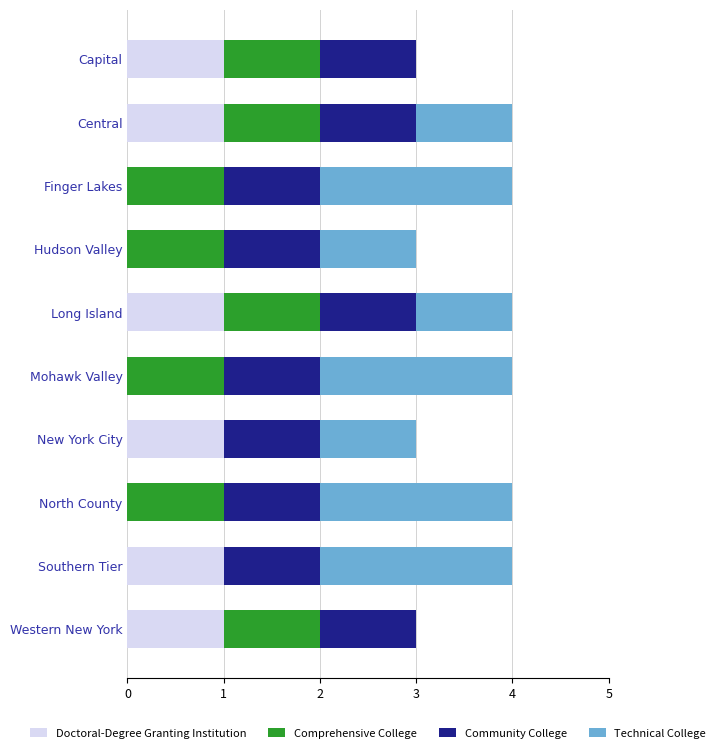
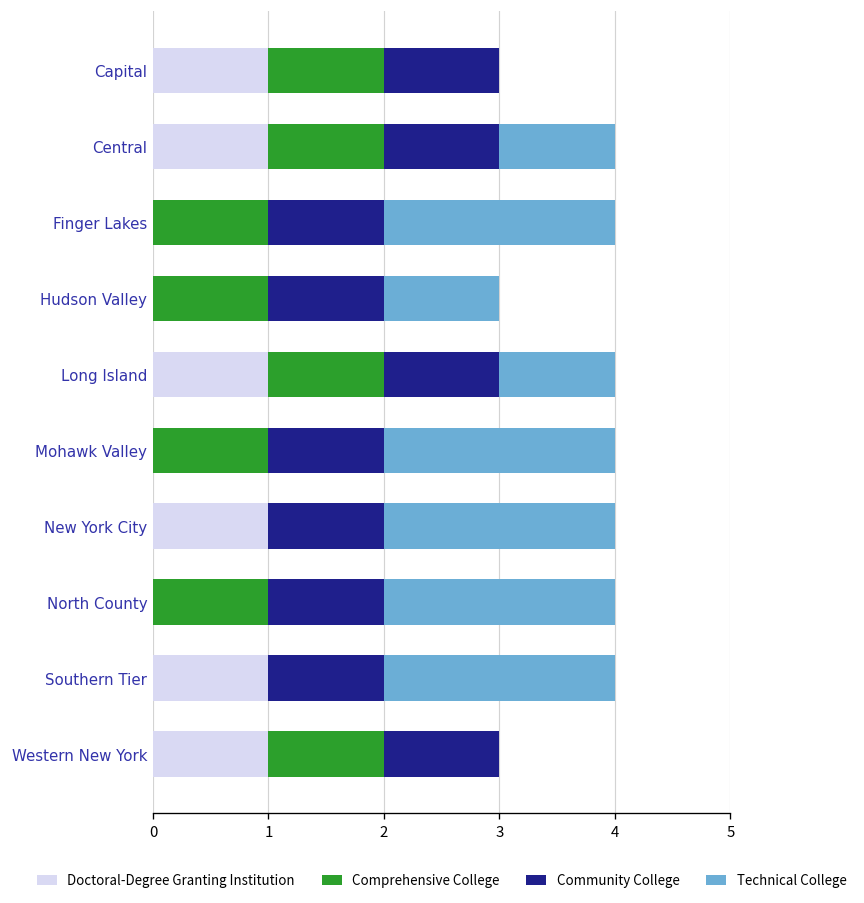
  {
    "Doctoral-Degree Granting Institution": {
      "Capital": 1,
      "Central": 1,
      "Finger Lakes": 0,
      "Hudson Valley": 0,
      "Long Island": 1,
      "Mohawk Valley": 0,
      "New York City": 1,
      "North County": 0,
      "Southern Tier": 1,
      "Western New York": 1
    },
    "Community College": {
      "Capital": 1,
      "Central": 1,
      "Finger Lakes": 1,
      "Hudson Valley": 1,
      "Long Island": 1,
      "Mohawk Valley": 1,
      "New York City": 1,
      "North County": 1,
      "Southern Tier": 1,
      "Western New York": 1
    },
    "Technical College": {
      "Capital": 0,
      "Central": 1,
      "Finger Lakes": 2,
      "Hudson Valley": 1,
      "Long Island": 1,
      "Mohawk Valley": 2,
-     "New York City": 1,
+     "New York City": 2,
      "North County": 2,
      "Southern Tier": 2,
      "Western New York": 0
    }
  }
